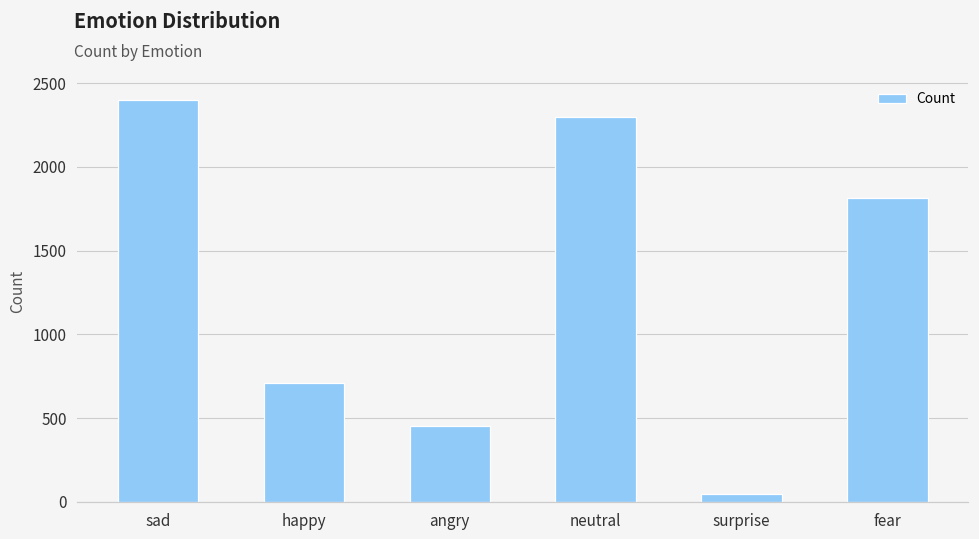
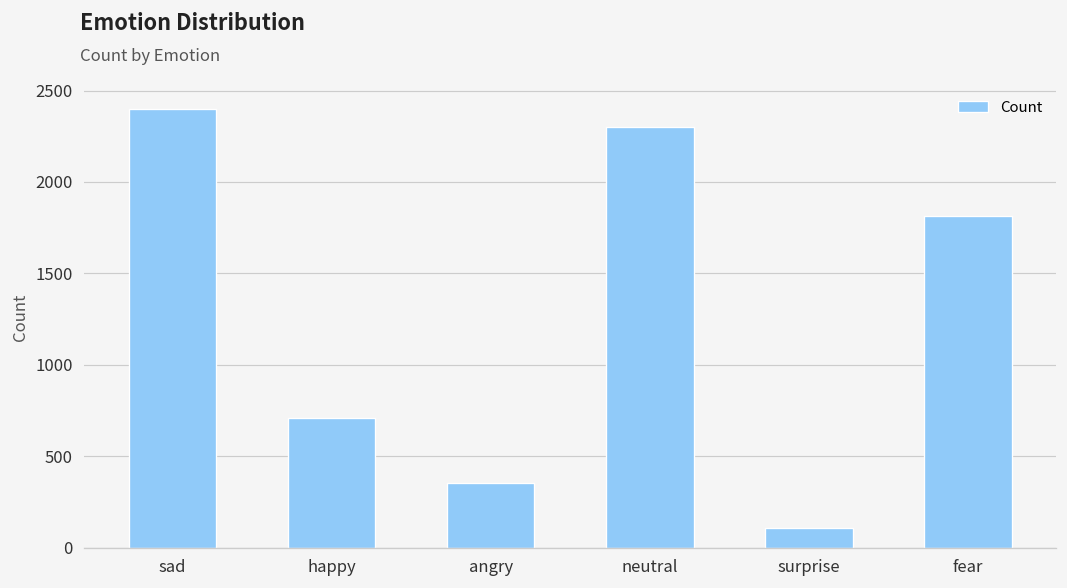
  {
    "sad": 2400,
    "happy": 710,
-   "angry": 450,
+   "angry": 350,
    "neutral": 2300,
-   "surprise": 50,
+   "surprise": 110,
    "fear": 1810
  }
